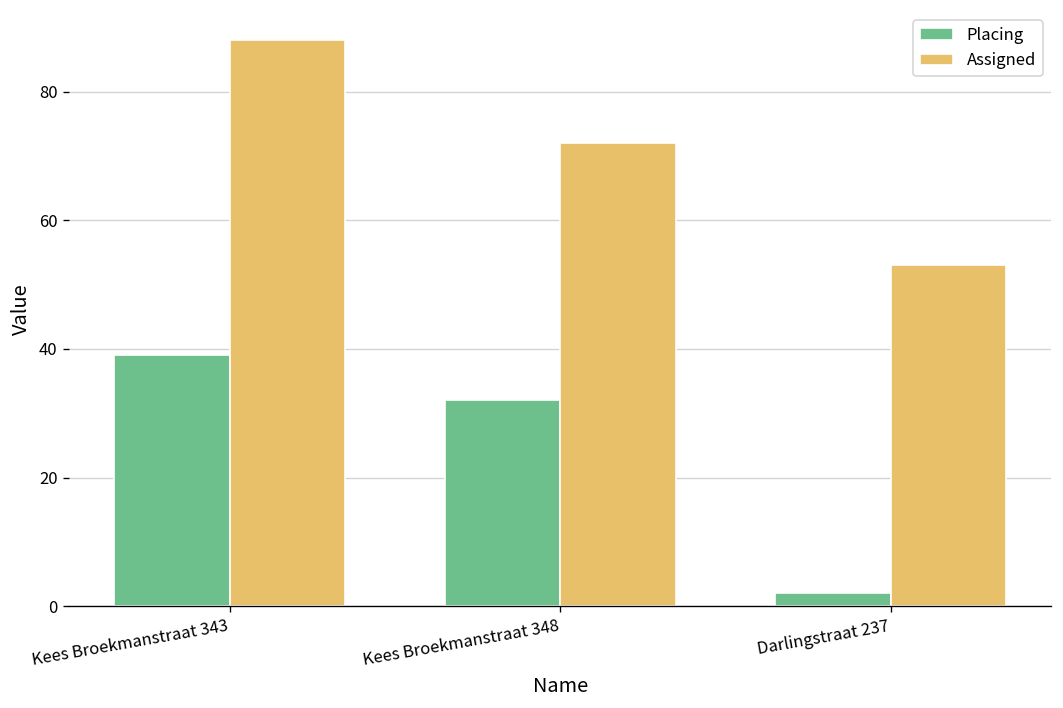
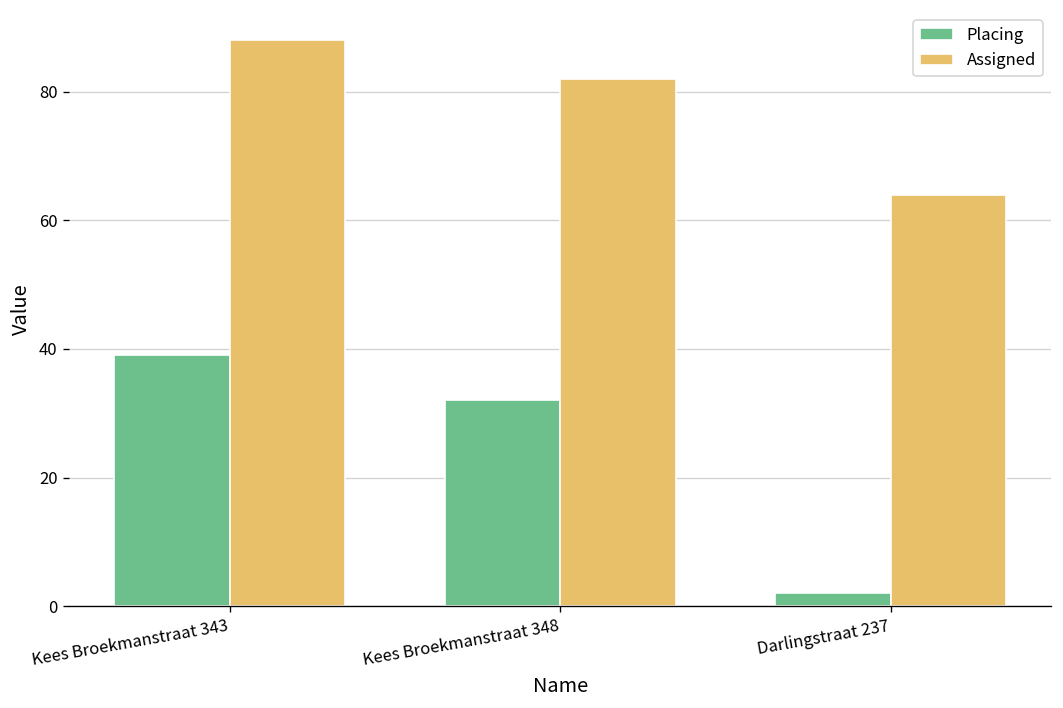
  {
    "Placing": {
      "Kees Broekmanstraat 343": 39,
      "Kees Broekmanstraat 348": 32,
      "Darlingstraat 237": 2
    },
    "Assigned": {
      "Kees Broekmanstraat 343": 88,
-     "Kees Broekmanstraat 348": 72,
-     "Darlingstraat 237": 53
+     "Kees Broekmanstraat 348": 82,
+     "Darlingstraat 237": 64
    }
  }
